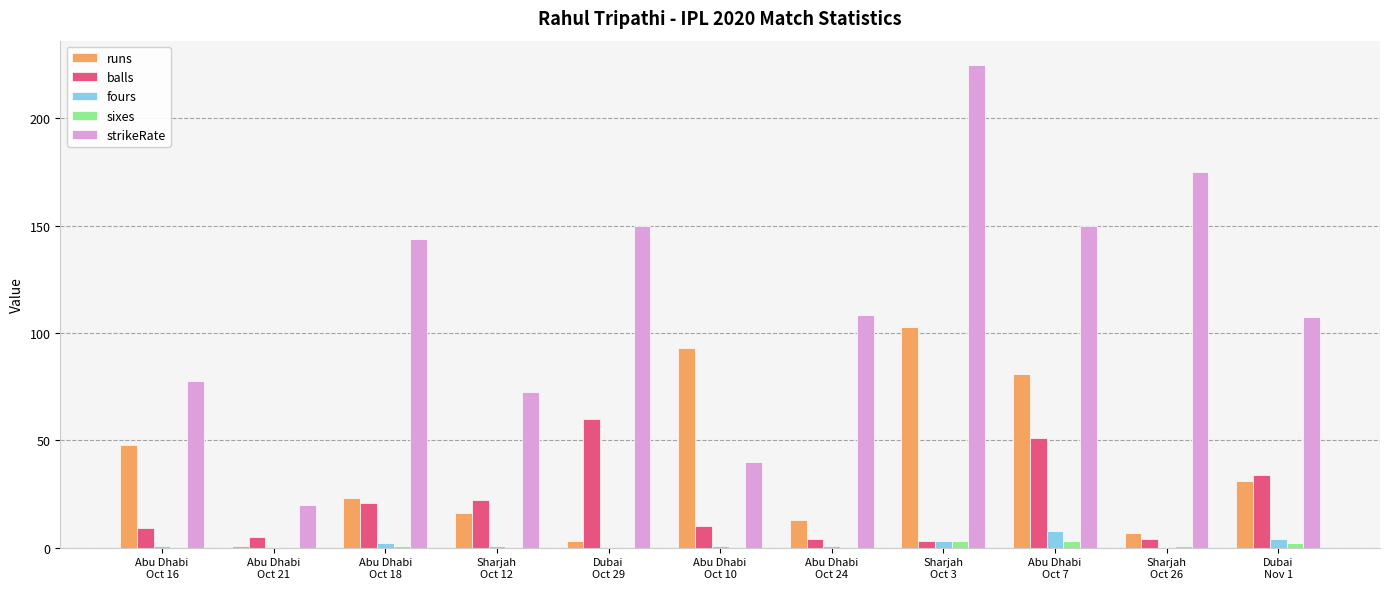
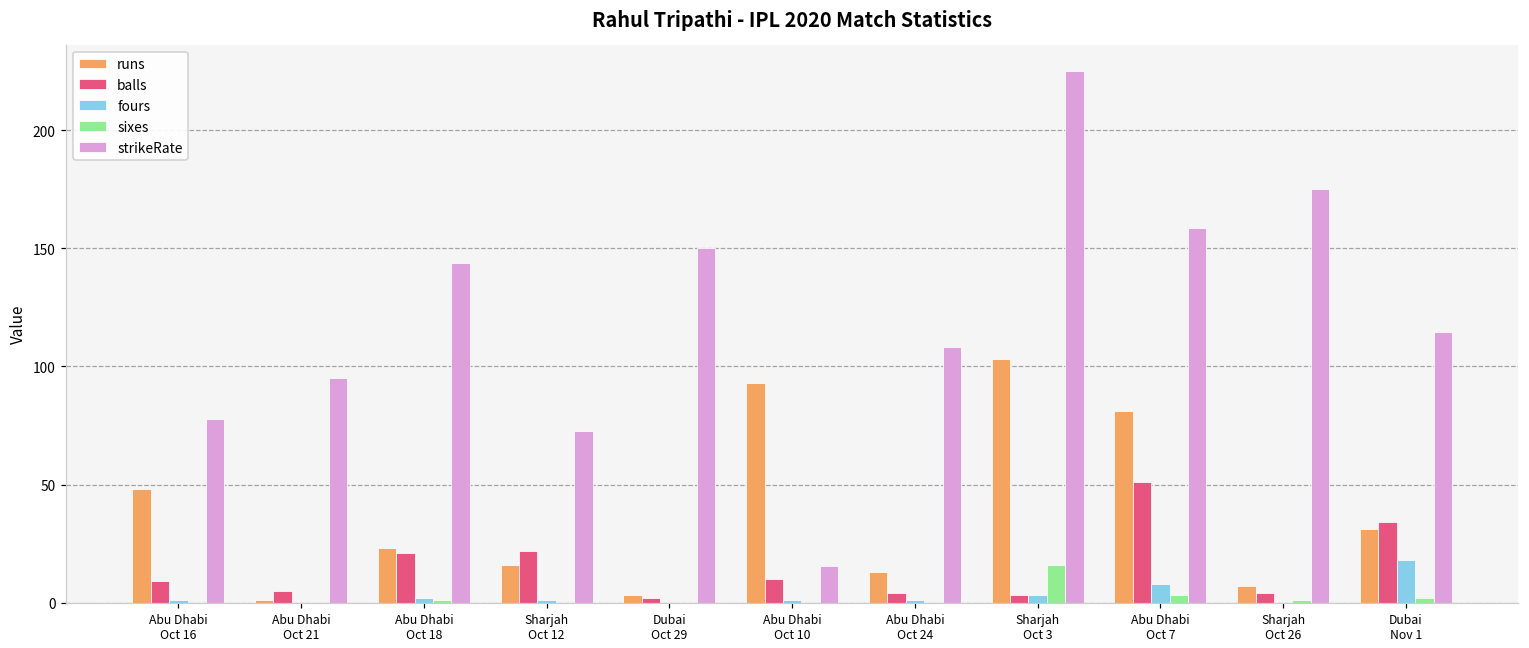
  {
    "runs": {
      "Abu Dhabi Oct 16": 48,
      "Abu Dhabi Oct 18": 23,
      "Sharjah Oct 12": 16,
      "Dubai Oct 29": 3,
      "Abu Dhabi Oct 10": 93,
      "Abu Dhabi Oct 24": 13,
      "Sharjah Oct 3": 103,
      "Abu Dhabi Oct 7": 81,
      "Sharjah Oct 26": 7,
      "Dubai Nov 1": 31
    },
    "balls": {
      "Abu Dhabi Oct 16": 9,
      "Abu Dhabi Oct 21": 5,
      "Abu Dhabi Oct 18": 21,
      "Sharjah Oct 12": 22,
-     "Dubai Oct 29": 60,
+     "Dubai Oct 29": 2,
      "Abu Dhabi Oct 10": 10,
      "Abu Dhabi Oct 24": 4,
      "Sharjah Oct 3": 3,
      "Abu Dhabi Oct 7": 51,
      "Sharjah Oct 26": 4,
      "Dubai Nov 1": 34
    },
    "fours": {
      "Abu Dhabi Oct 21": 0,
      "Abu Dhabi Oct 18": 2,
      "Dubai Oct 29": 0,
      "Sharjah Oct 3": 3,
      "Abu Dhabi Oct 7": 8,
      "Sharjah Oct 26": 0,
-     "Dubai Nov 1": 4
+     "Dubai Nov 1": 18
    },
    "sixes": {
      "Abu Dhabi Oct 16": 0,
      "Abu Dhabi Oct 21": 0,
      "Sharjah Oct 12": 0,
      "Dubai Oct 29": 0,
      "Abu Dhabi Oct 10": 0,
      "Abu Dhabi Oct 24": 0,
-     "Sharjah Oct 3": 3,
+     "Sharjah Oct 3": 16,
      "Abu Dhabi Oct 7": 3,
      "Dubai Nov 1": 2
    },
    "strikeRate": {
      "Abu Dhabi Oct 16": 78,
-     "Abu Dhabi Oct 21": 20,
+     "Abu Dhabi Oct 21": 95,
      "Abu Dhabi Oct 18": 144,
      "Sharjah Oct 12": 73,
      "Dubai Oct 29": 150,
-     "Abu Dhabi Oct 10": 40,
+     "Abu Dhabi Oct 10": 16,
      "Abu Dhabi Oct 24": 108,
      "Sharjah Oct 3": 225,
-     "Abu Dhabi Oct 7": 150,
+     "Abu Dhabi Oct 7": 159,
      "Sharjah Oct 26": 175,
-     "Dubai Nov 1": 108
+     "Dubai Nov 1": 115
    }
  }
